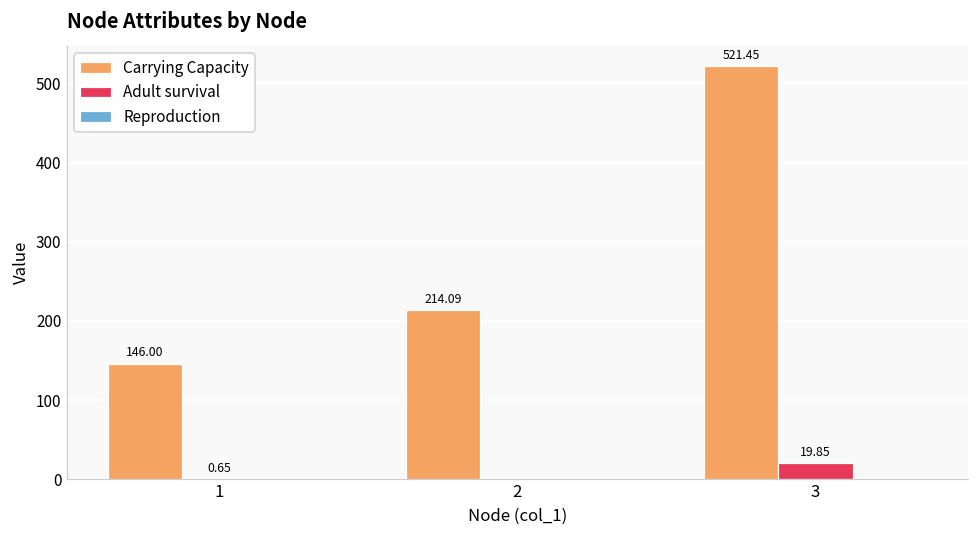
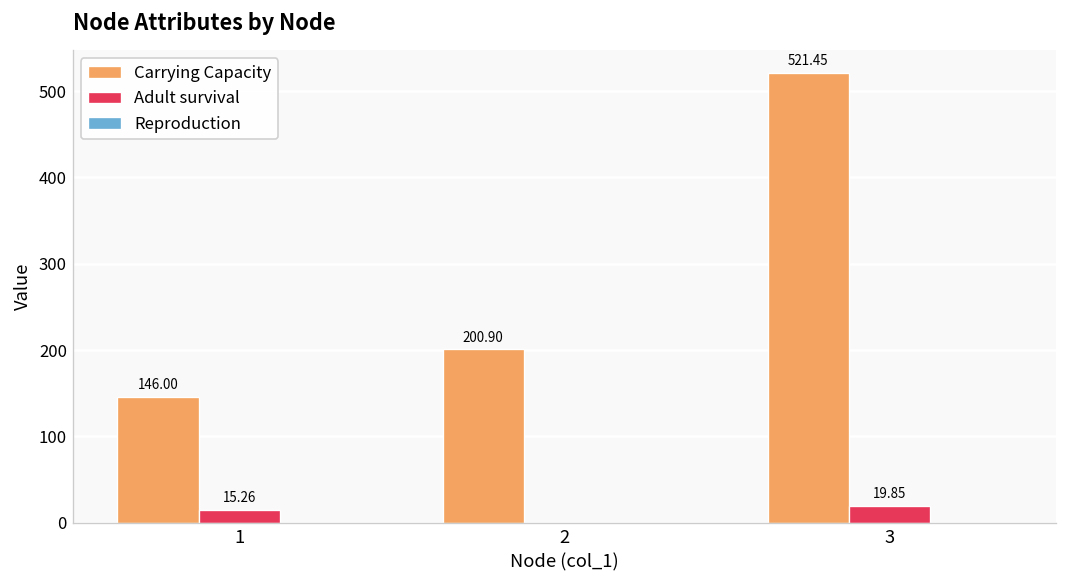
  {
    "Carrying Capacity": {
      "1": 146.00,
-     "2": 214.09,
+     "2": 200.90,
      "3": 521.45
    },
    "Adult survival": {
-     "1": 0.65,
+     "1": 15.26,
      "3": 19.85
    },
    "Reproduction": {
      "1": 0,
      "2": 0,
      "3": 0
    }
  }
